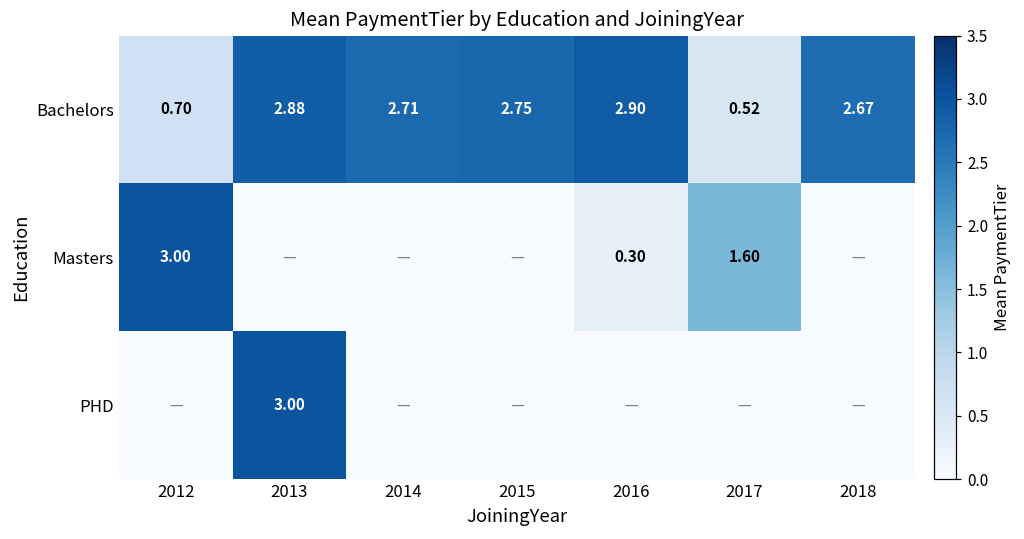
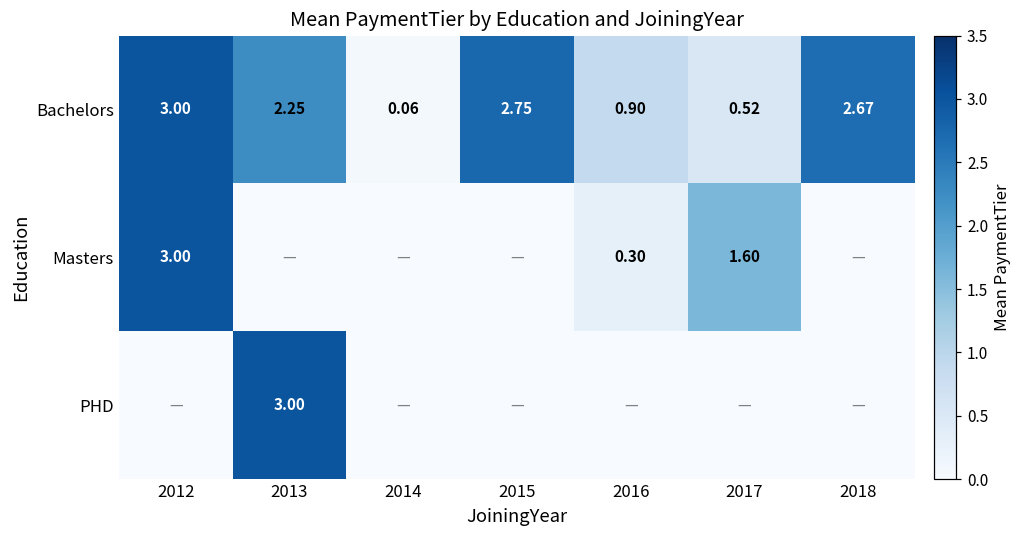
  {
    "Bachelors": {
-     "2012": 0.70,
-     "2013": 2.88,
-     "2014": 2.71,
+     "2012": 3.00,
+     "2013": 2.25,
+     "2014": 0.06,
      "2015": 2.75,
-     "2016": 2.90,
+     "2016": 0.90,
      "2017": 0.52,
      "2018": 2.67
    },
    "Masters": {
      "2012": 3.00,
      "2016": 0.30,
      "2017": 1.60
    },
    "PHD": {
      "2013": 3.00
    }
  }
